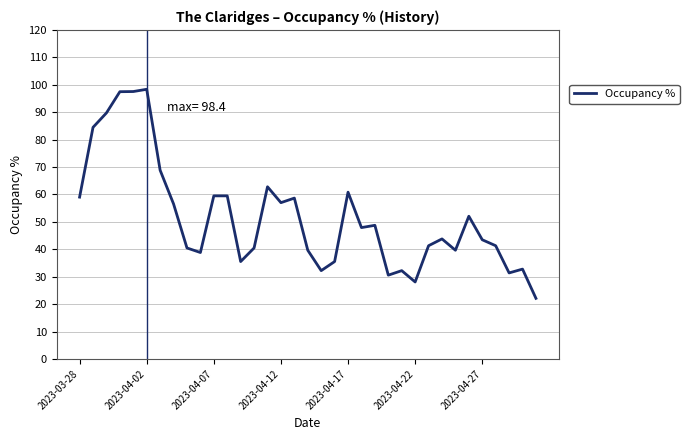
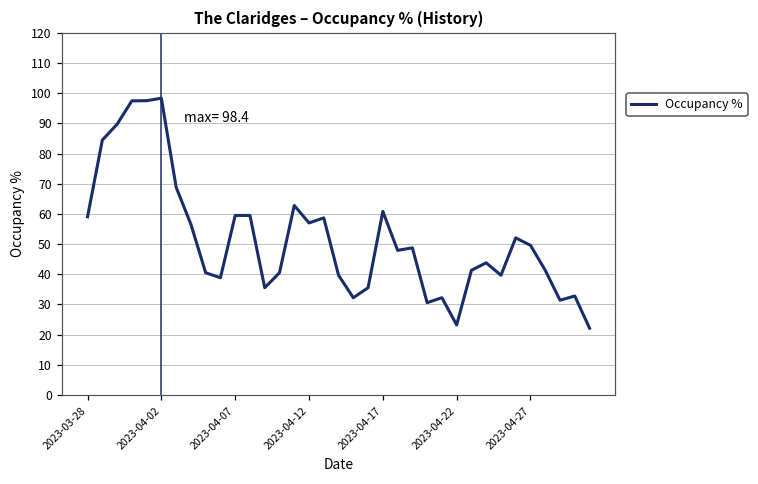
  {
    "2023-03-28": 59,
    "2023-04-07": 60,
    "2023-04-12": 57,
    "2023-04-17": 61,
-   "2023-04-22": 28,
-   "2023-04-27": 43
+   "2023-04-22": 23,
+   "2023-04-27": 50
  }
